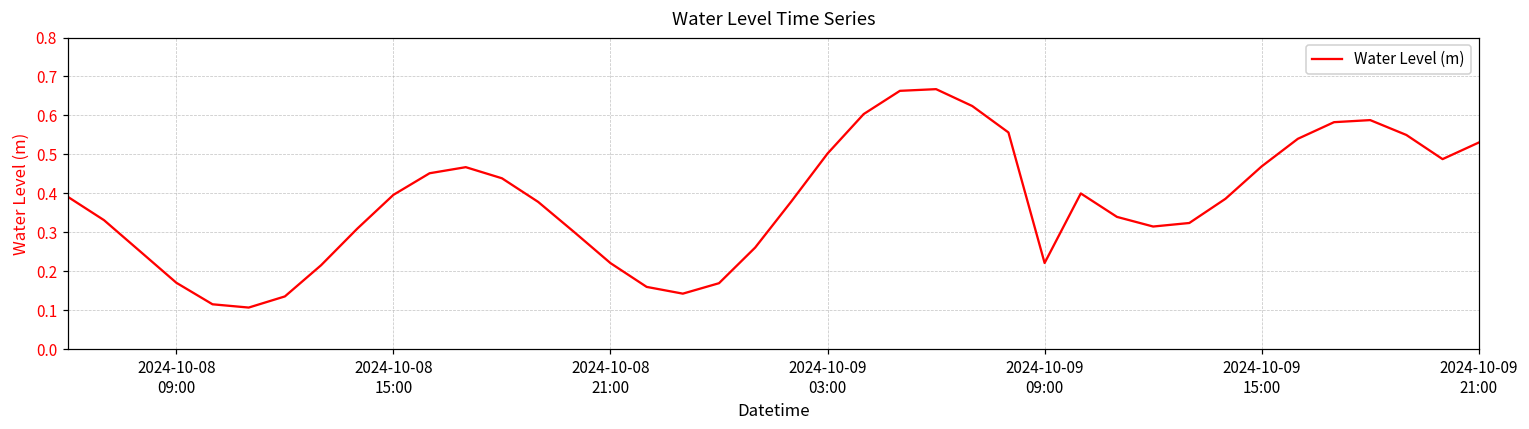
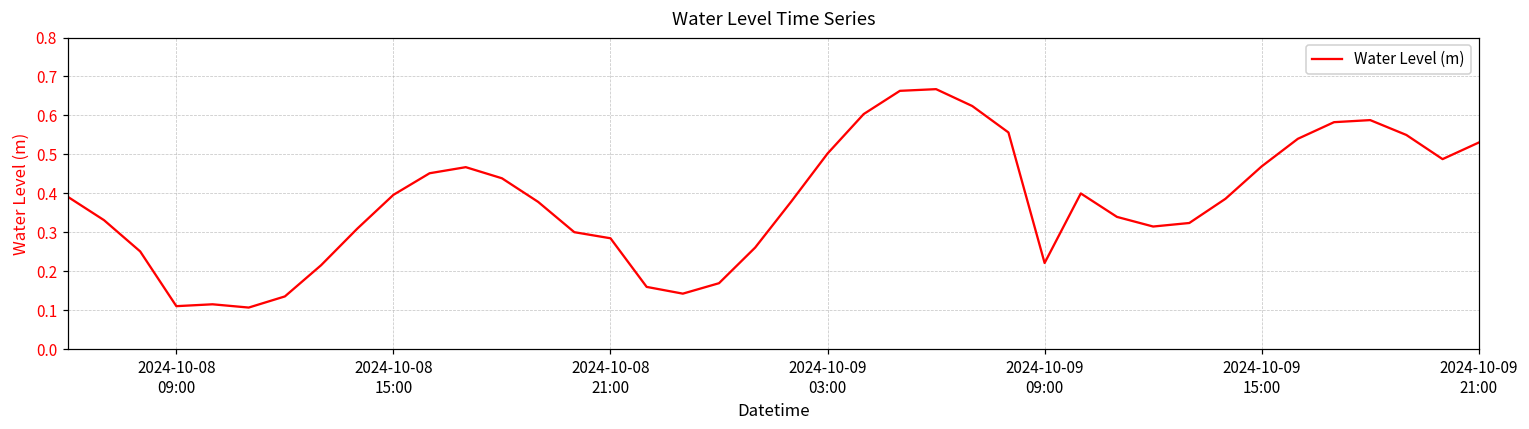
  {
-   "2024-10-08 09:00": 0.17,
+   "2024-10-08 09:00": 0.11,
    "2024-10-08 15:00": 0.40,
-   "2024-10-08 21:00": 0.22,
+   "2024-10-08 21:00": 0.28,
    "2024-10-09 03:00": 0.50,
    "2024-10-09 09:00": 0.22,
    "2024-10-09 15:00": 0.47,
    "2024-10-09 21:00": 0.53
  }
